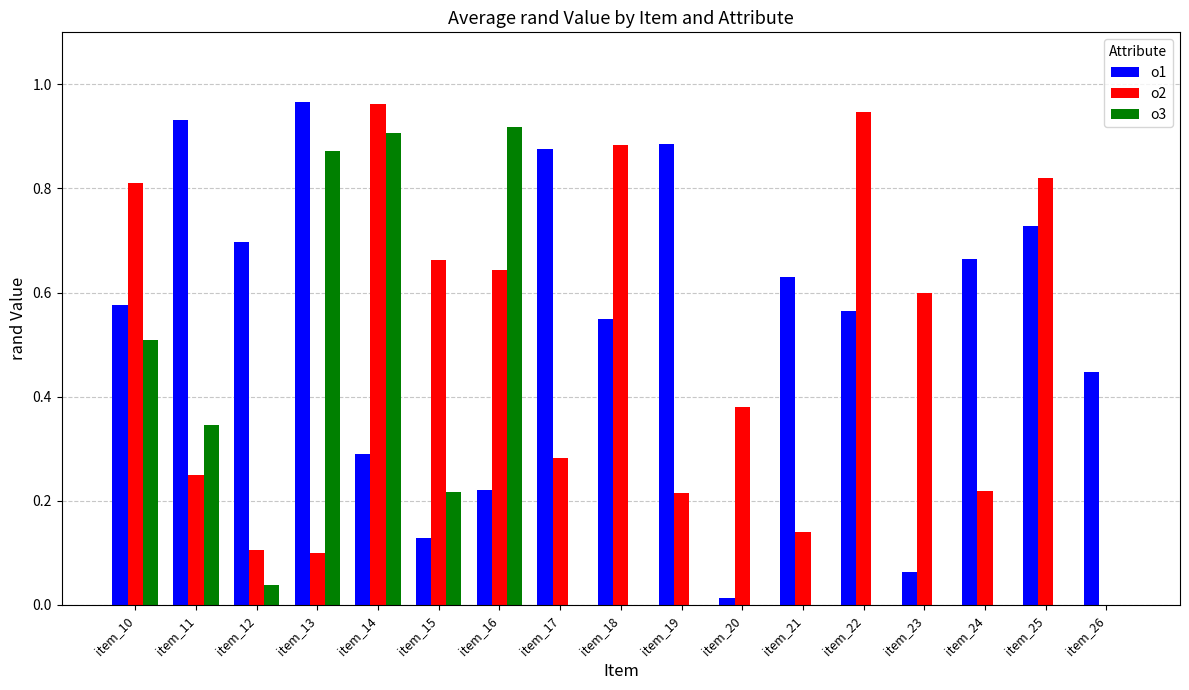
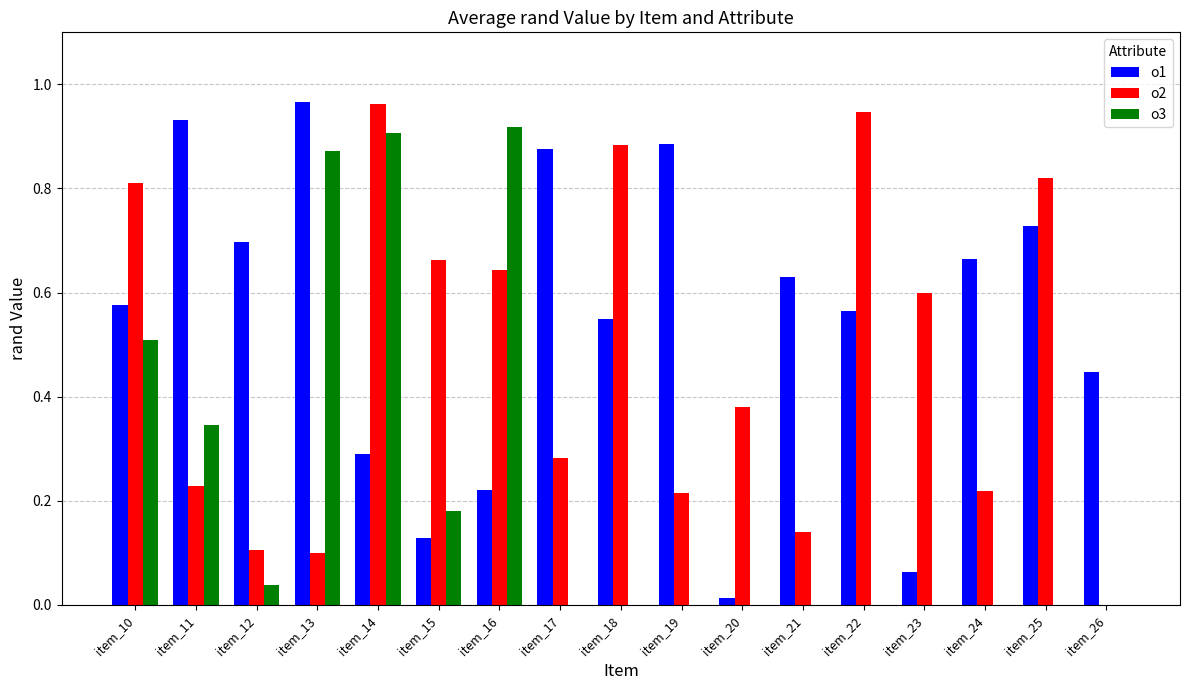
  {
    "o1": {
      "item_10": 0.58,
      "item_11": 0.93,
      "item_12": 0.70,
      "item_13": 0.97,
      "item_14": 0.29,
      "item_15": 0.13,
      "item_16": 0.22,
      "item_17": 0.88,
      "item_18": 0.55,
      "item_19": 0.89,
      "item_20": 0.01,
      "item_21": 0.63,
      "item_22": 0.57,
      "item_23": 0.06,
      "item_24": 0.66,
      "item_25": 0.73,
      "item_26": 0.45
    },
    "o2": {
      "item_10": 0.81,
-     "item_11": 0.25,
+     "item_11": 0.23,
      "item_12": 0.11,
      "item_13": 0.10,
      "item_14": 0.96,
      "item_15": 0.66,
      "item_16": 0.64,
      "item_17": 0.28,
      "item_18": 0.88,
      "item_19": 0.22,
      "item_20": 0.38,
      "item_21": 0.14,
      "item_22": 0.95,
      "item_23": 0.60,
      "item_24": 0.22,
      "item_25": 0.82,
      "item_26": 0.00
    },
    "o3": {
      "item_10": 0.51,
      "item_11": 0.35,
      "item_12": 0.04,
      "item_13": 0.87,
      "item_14": 0.91,
-     "item_15": 0.22,
+     "item_15": 0.18,
      "item_16": 0.92,
      "item_17": 0.00,
      "item_18": 0.00,
      "item_19": 0.00,
      "item_20": 0.00,
      "item_21": 0.00,
      "item_22": 0.00,
      "item_23": 0.00,
      "item_24": 0.00,
      "item_25": 0.00,
      "item_26": 0.00
    }
  }
